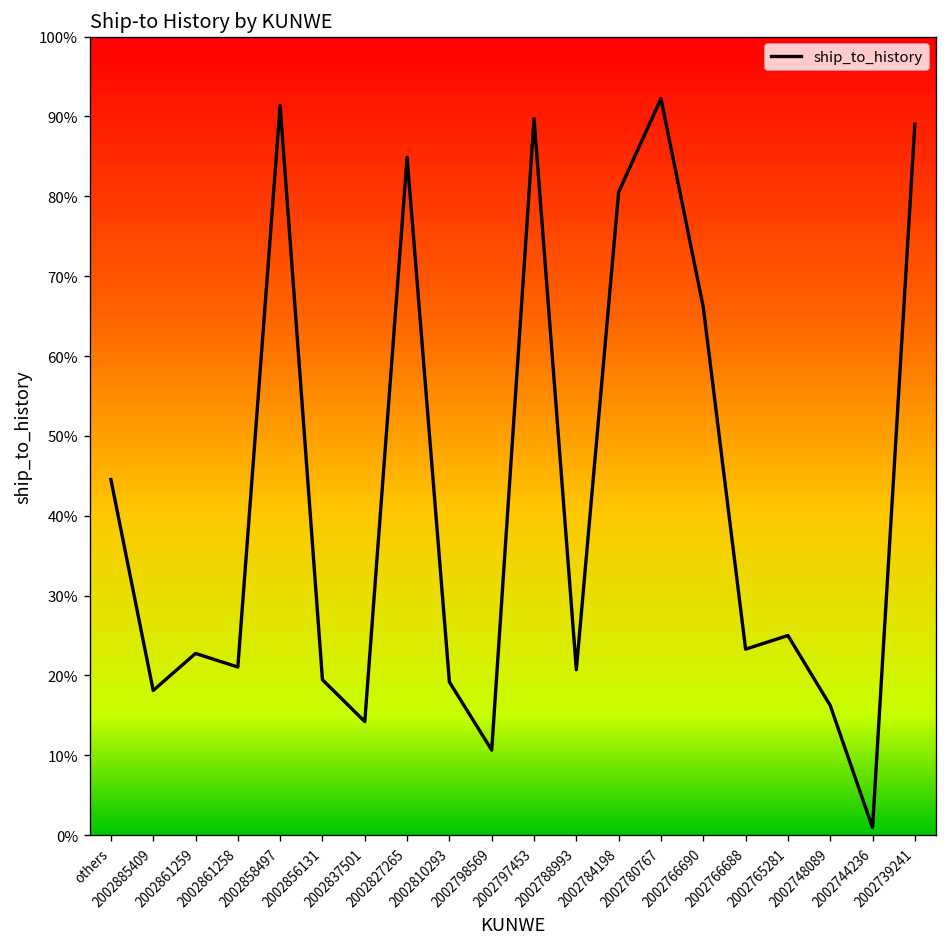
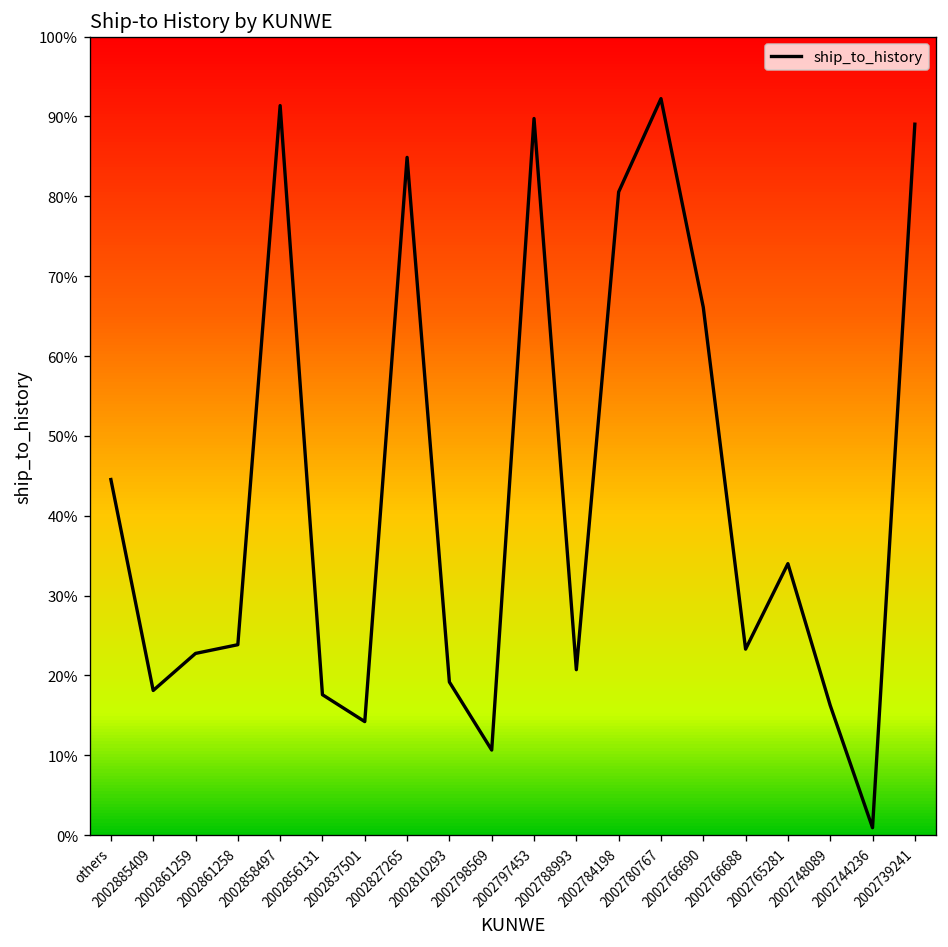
  {
    "others": "45%",
    "2002885409": "18%",
    "2002861259": "23%",
-   "2002861258": "21%",
+   "2002861258": "24%",
    "2002858497": "91%",
-   "2002856131": "19%",
+   "2002856131": "18%",
    "2002837501": "14%",
    "2002827265": "85%",
    "2002810293": "19%",
    "2002798569": "11%",
    "2002797453": "90%",
    "2002788993": "21%",
    "2002784198": "81%",
    "2002780767": "92%",
    "2002766690": "66%",
    "2002766688": "23%",
-   "2002765281": "25%",
+   "2002765281": "34%",
    "2002748089": "16%",
    "2002744236": "1%",
    "2002739241": "89%"
  }
